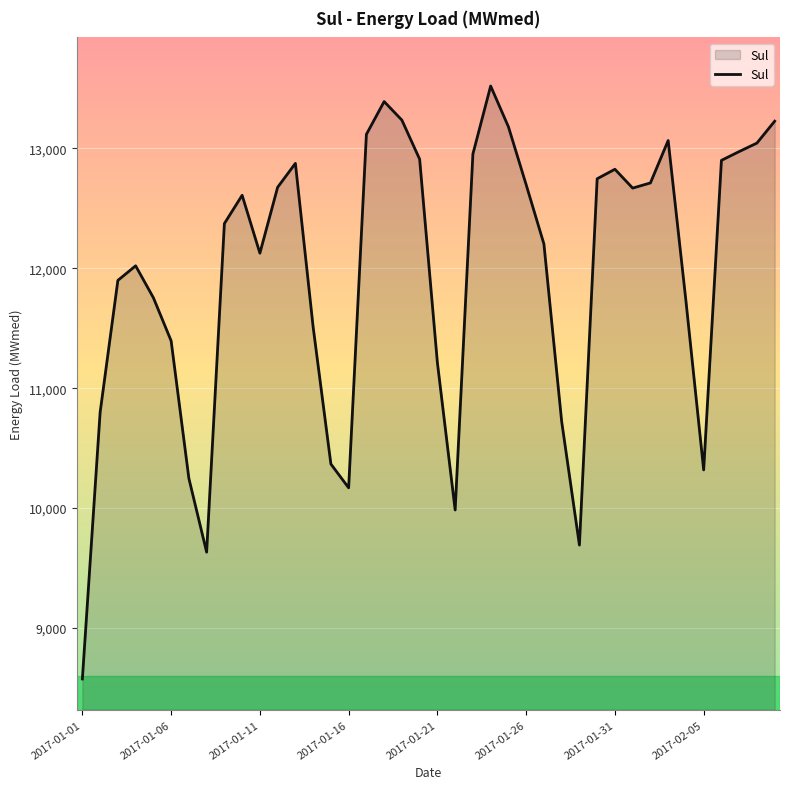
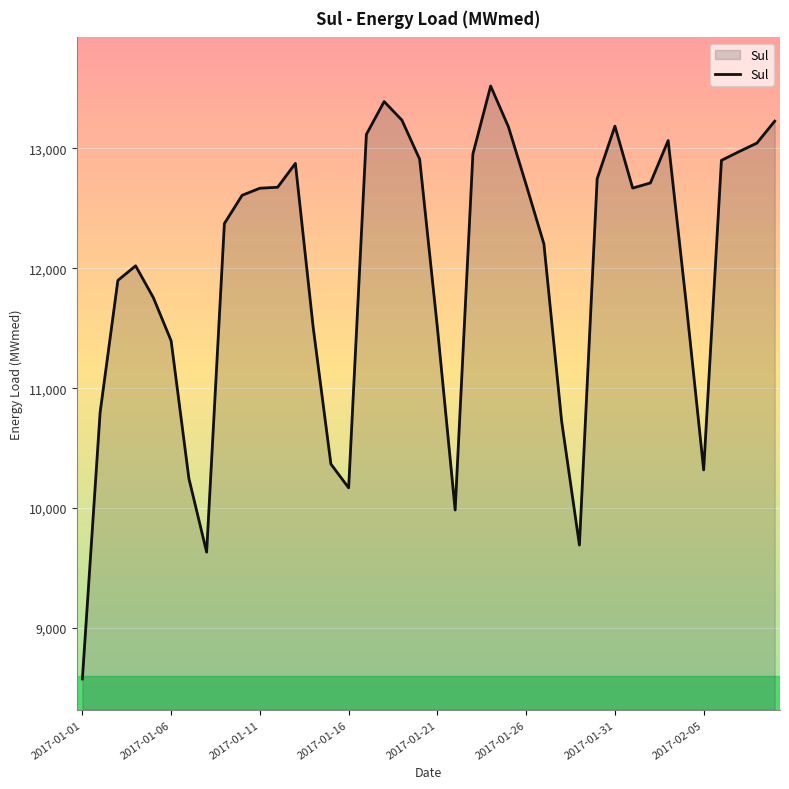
  {
    "2017-01-06": "11,400",
-   "2017-01-11": "12,130",
+   "2017-01-11": "12,670",
    "2017-01-16": "10,170",
-   "2017-01-21": "11,210",
+   "2017-01-21": "11,500",
    "2017-01-26": "12,700",
-   "2017-01-31": "12,830",
+   "2017-01-31": "13,190",
    "2017-02-05": "10,320"
  }
